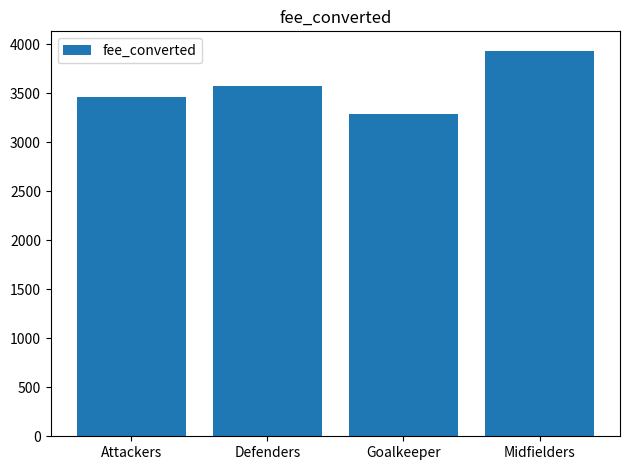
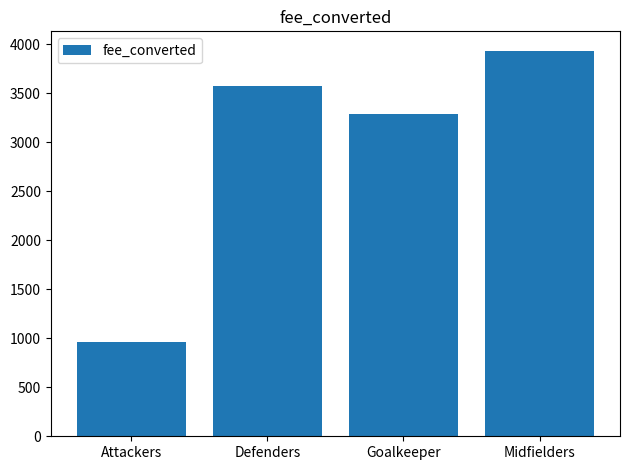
  {
-   "Attackers": 3500,
+   "Attackers": 1000,
    "Defenders": 3600,
    "Goalkeeper": 3300,
    "Midfielders": 3900
  }
